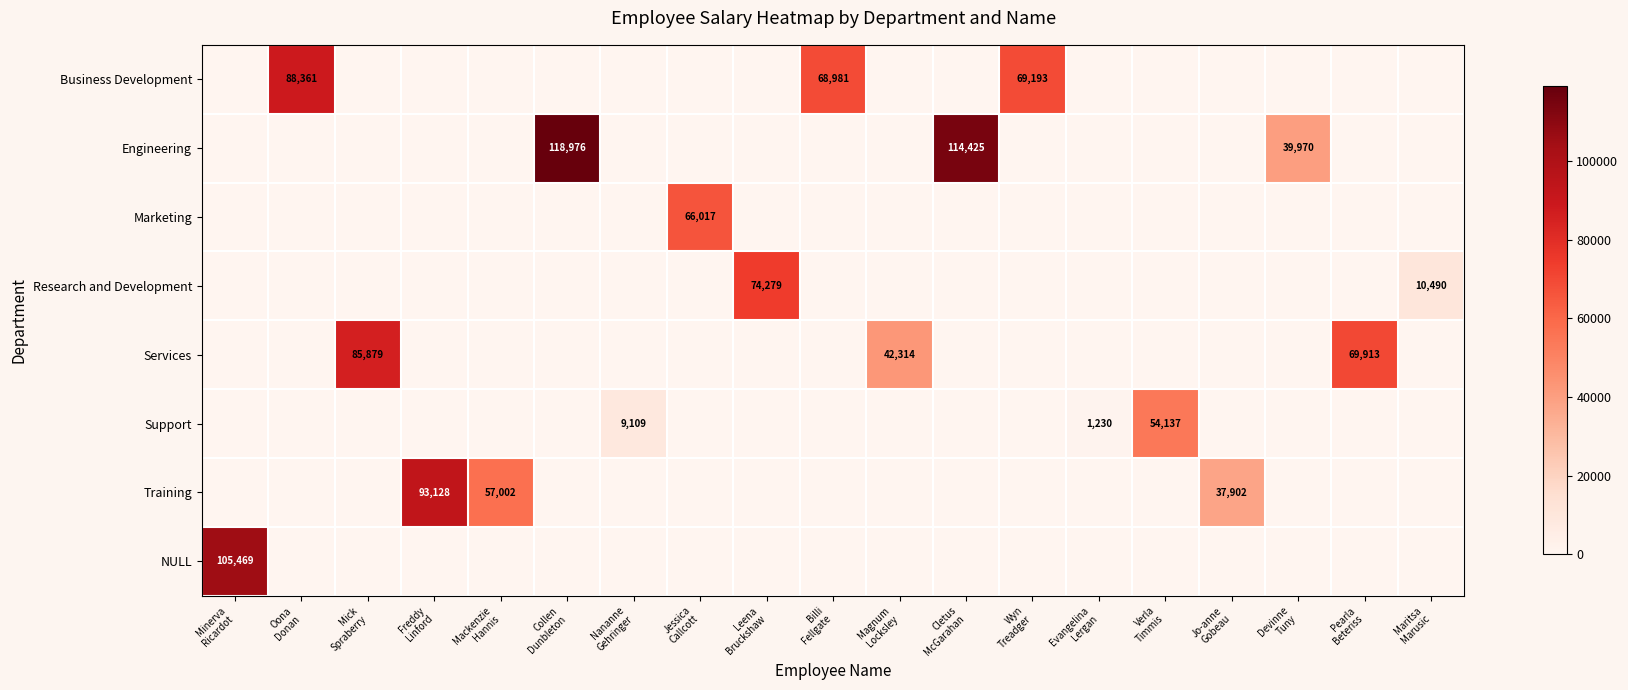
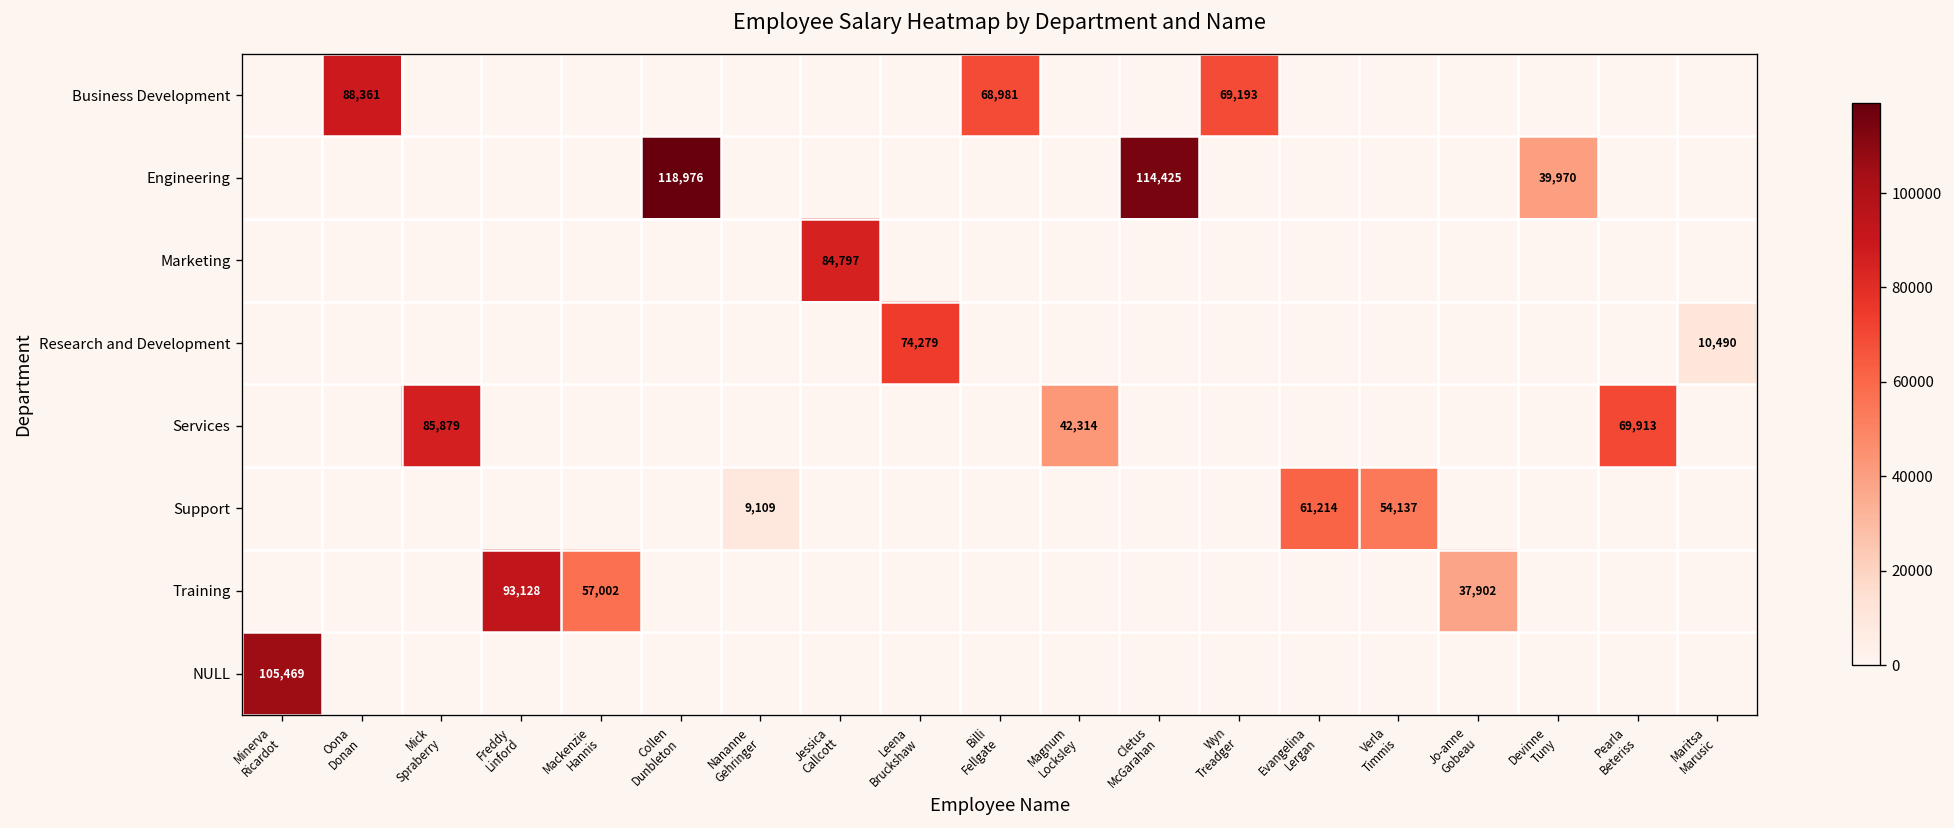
  {
    "Business Development": {
      "Oona Donan": "88,361",
      "Billi Fellgate": "68,981",
      "Wyn Treadger": "69,193"
    },
    "Engineering": {
      "Collen Dunbleton": "118,976",
      "Cletus McGarahan": "114,425",
      "Devinne Tuny": "39,970"
    },
    "Marketing": {
-     "Jessica Callcott": "66,017"
+     "Jessica Callcott": "84,797"
    },
    "Research and Development": {
      "Leena Bruckshaw": "74,279",
      "Maritsa Marusic": "10,490"
    },
    "Services": {
      "Mick Spraberry": "85,879",
      "Magnum Locksley": "42,314",
      "Pearla Beteriss": "69,913"
    },
    "Support": {
      "Nananne Gehringer": "9,109",
-     "Evangelina Lergan": "1,230",
+     "Evangelina Lergan": "61,214",
      "Verla Timmis": "54,137"
    },
    "Training": {
      "Freddy Linford": "93,128",
      "Mackenzie Hannis": "57,002",
      "Jo-anne Gobeau": "37,902"
    },
    "NULL": {
      "Minerva Ricardot": "105,469"
    }
  }
